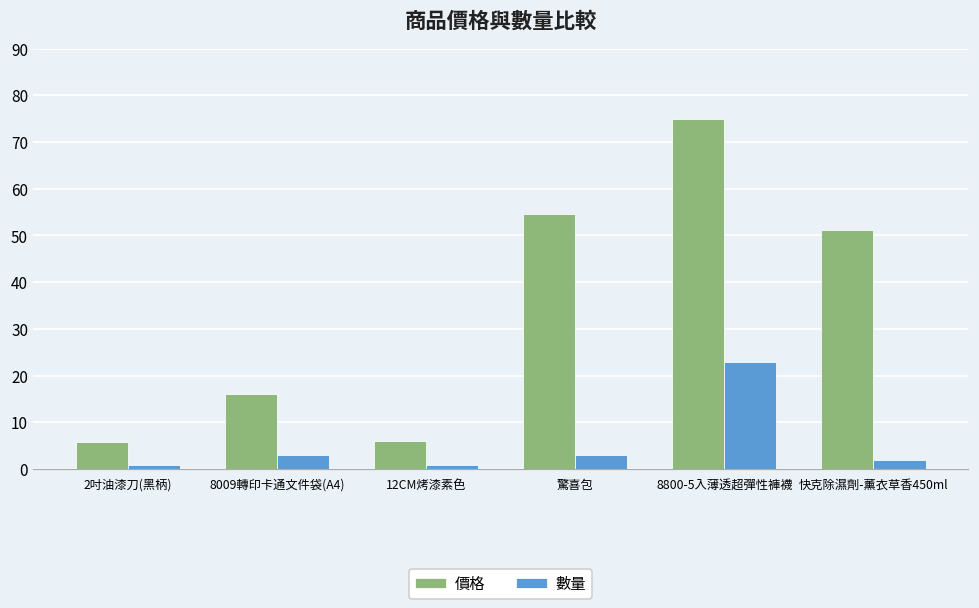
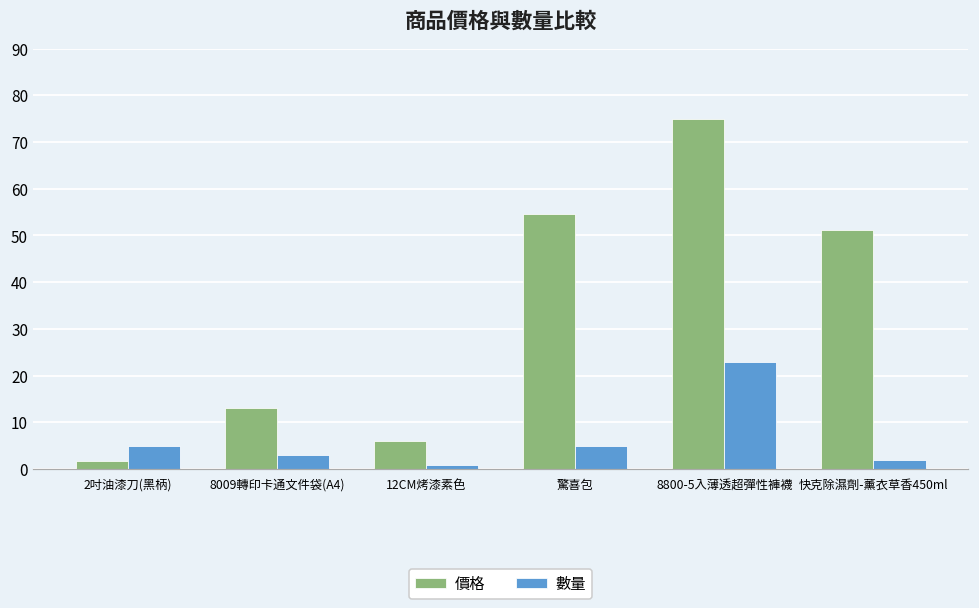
  {
    "價格": {
-     "2吋油漆刀(黑柄)": 6,
-     "8009轉印卡通文件袋(A4)": 16,
+     "2吋油漆刀(黑柄)": 2,
+     "8009轉印卡通文件袋(A4)": 13,
      "12CM烤漆素色": 6,
      "驚喜包": 55,
      "8800-5入薄透超彈性褲襪": 75,
      "快克除濕劑-薰衣草香450ml": 51
    },
    "數量": {
-     "2吋油漆刀(黑柄)": 1,
+     "2吋油漆刀(黑柄)": 5,
      "8009轉印卡通文件袋(A4)": 3,
      "12CM烤漆素色": 1,
-     "驚喜包": 3,
+     "驚喜包": 5,
      "8800-5入薄透超彈性褲襪": 23,
      "快克除濕劑-薰衣草香450ml": 2
    }
  }
